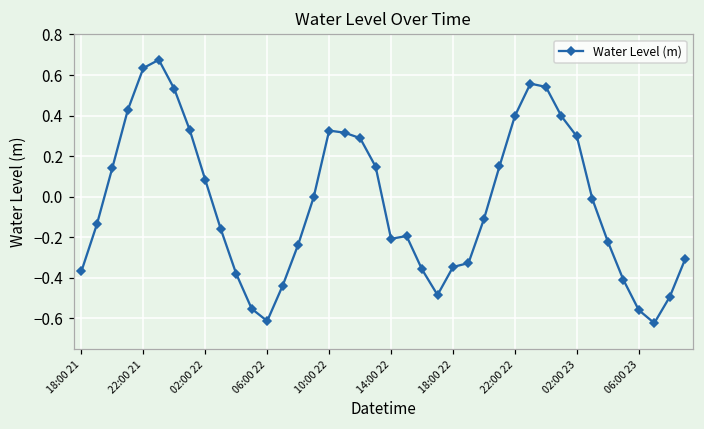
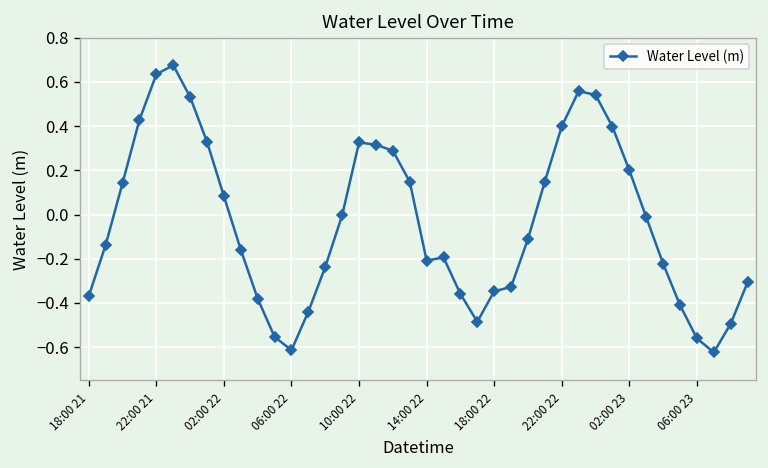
  {
    "18:00 21": -0.37,
    "22:00 21": 0.63,
    "02:00 22": 0.08,
    "06:00 22": -0.61,
    "10:00 22": 0.33,
    "14:00 22": -0.21,
    "18:00 22": -0.35,
    "22:00 22": 0.40,
-   "02:00 23": 0.30,
+   "02:00 23": 0.20,
    "06:00 23": -0.56
  }
